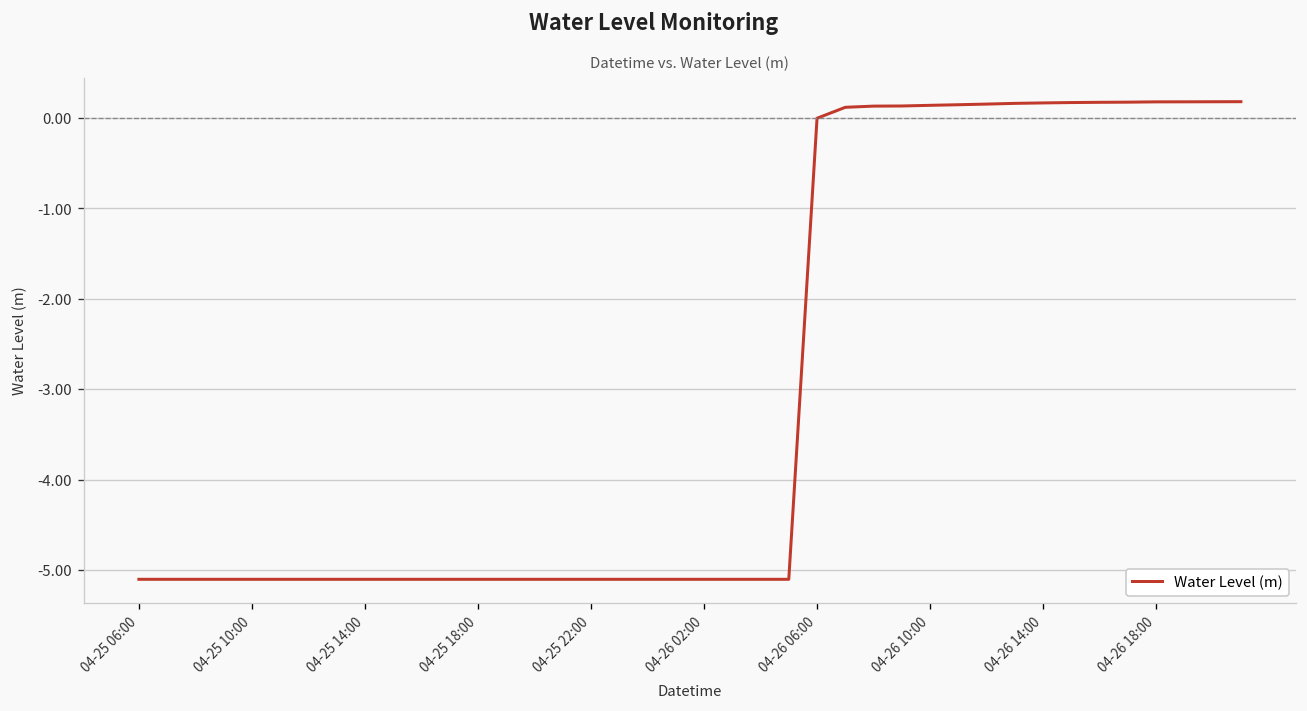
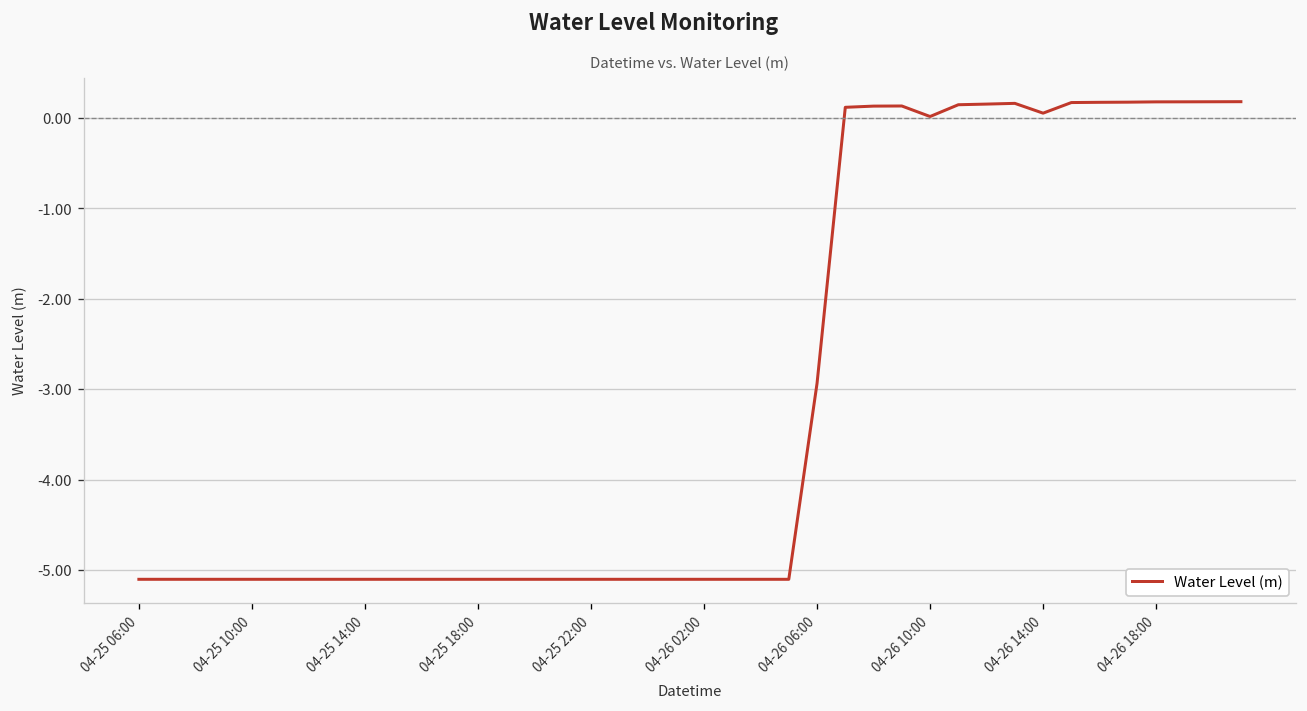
  {
    "04-25 06:00": -5.1,
    "04-25 10:00": -5.1,
    "04-25 14:00": -5.1,
    "04-25 18:00": -5.1,
    "04-25 22:00": -5.1,
    "04-26 02:00": -5.1,
-   "04-26 06:00": 0.0,
-   "04-26 10:00": 0.1,
-   "04-26 14:00": 0.2,
+   "04-26 06:00": -2.9,
+   "04-26 10:00": 0.0,
+   "04-26 14:00": 0.1,
    "04-26 18:00": 0.2
  }
